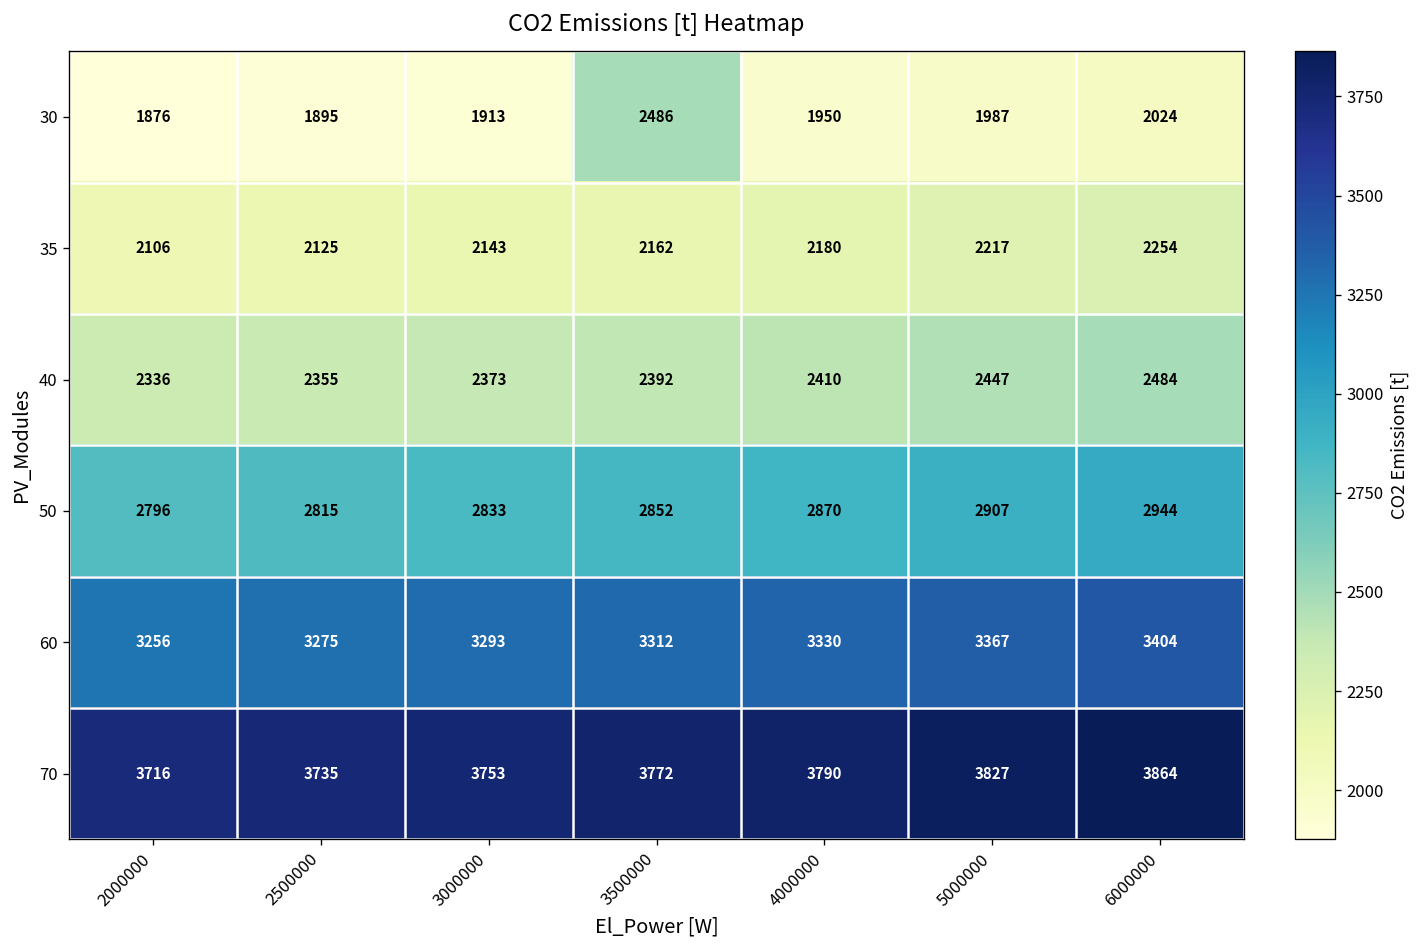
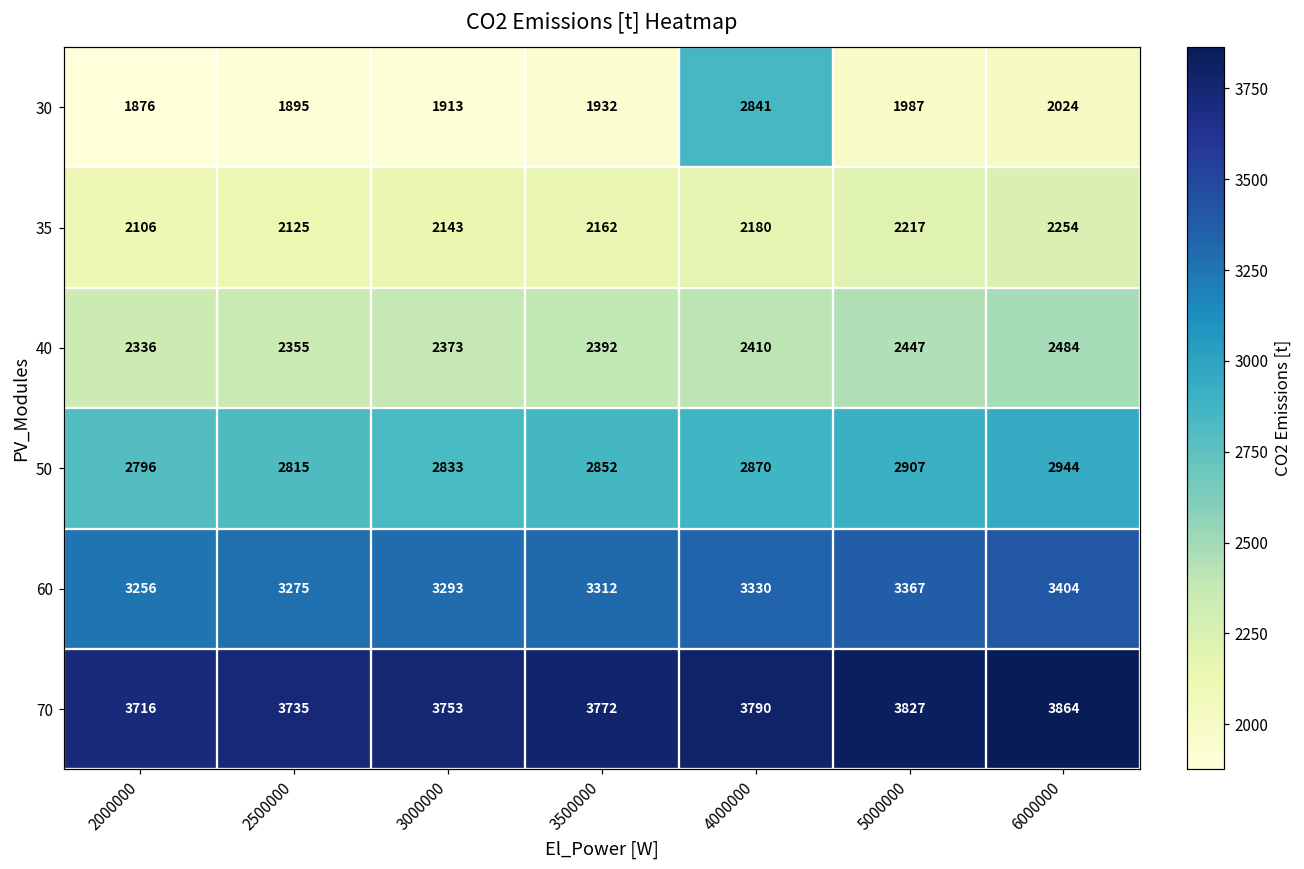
  {
    "30": {
      "2000000": 1876,
      "2500000": 1895,
      "3000000": 1913,
-     "3500000": 2486,
-     "4000000": 1950,
+     "3500000": 1932,
+     "4000000": 2841,
      "5000000": 1987,
      "6000000": 2024
    },
    "35": {
      "2000000": 2106,
      "2500000": 2125,
      "3000000": 2143,
      "3500000": 2162,
      "4000000": 2180,
      "5000000": 2217,
      "6000000": 2254
    },
    "40": {
      "2000000": 2336,
      "2500000": 2355,
      "3000000": 2373,
      "3500000": 2392,
      "4000000": 2410,
      "5000000": 2447,
      "6000000": 2484
    },
    "50": {
      "2000000": 2796,
      "2500000": 2815,
      "3000000": 2833,
      "3500000": 2852,
      "4000000": 2870,
      "5000000": 2907,
      "6000000": 2944
    },
    "60": {
      "2000000": 3256,
      "2500000": 3275,
      "3000000": 3293,
      "3500000": 3312,
      "4000000": 3330,
      "5000000": 3367,
      "6000000": 3404
    },
    "70": {
      "2000000": 3716,
      "2500000": 3735,
      "3000000": 3753,
      "3500000": 3772,
      "4000000": 3790,
      "5000000": 3827,
      "6000000": 3864
    }
  }
